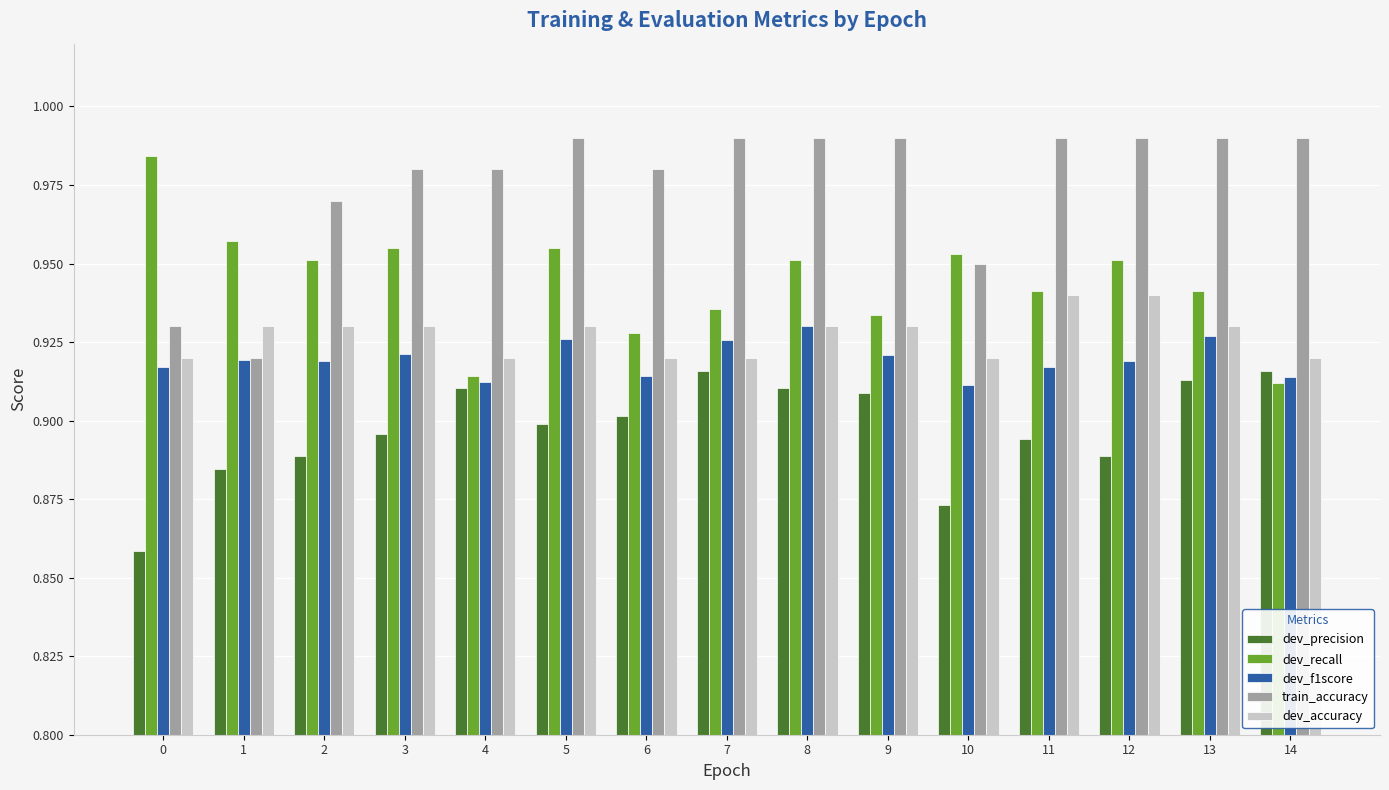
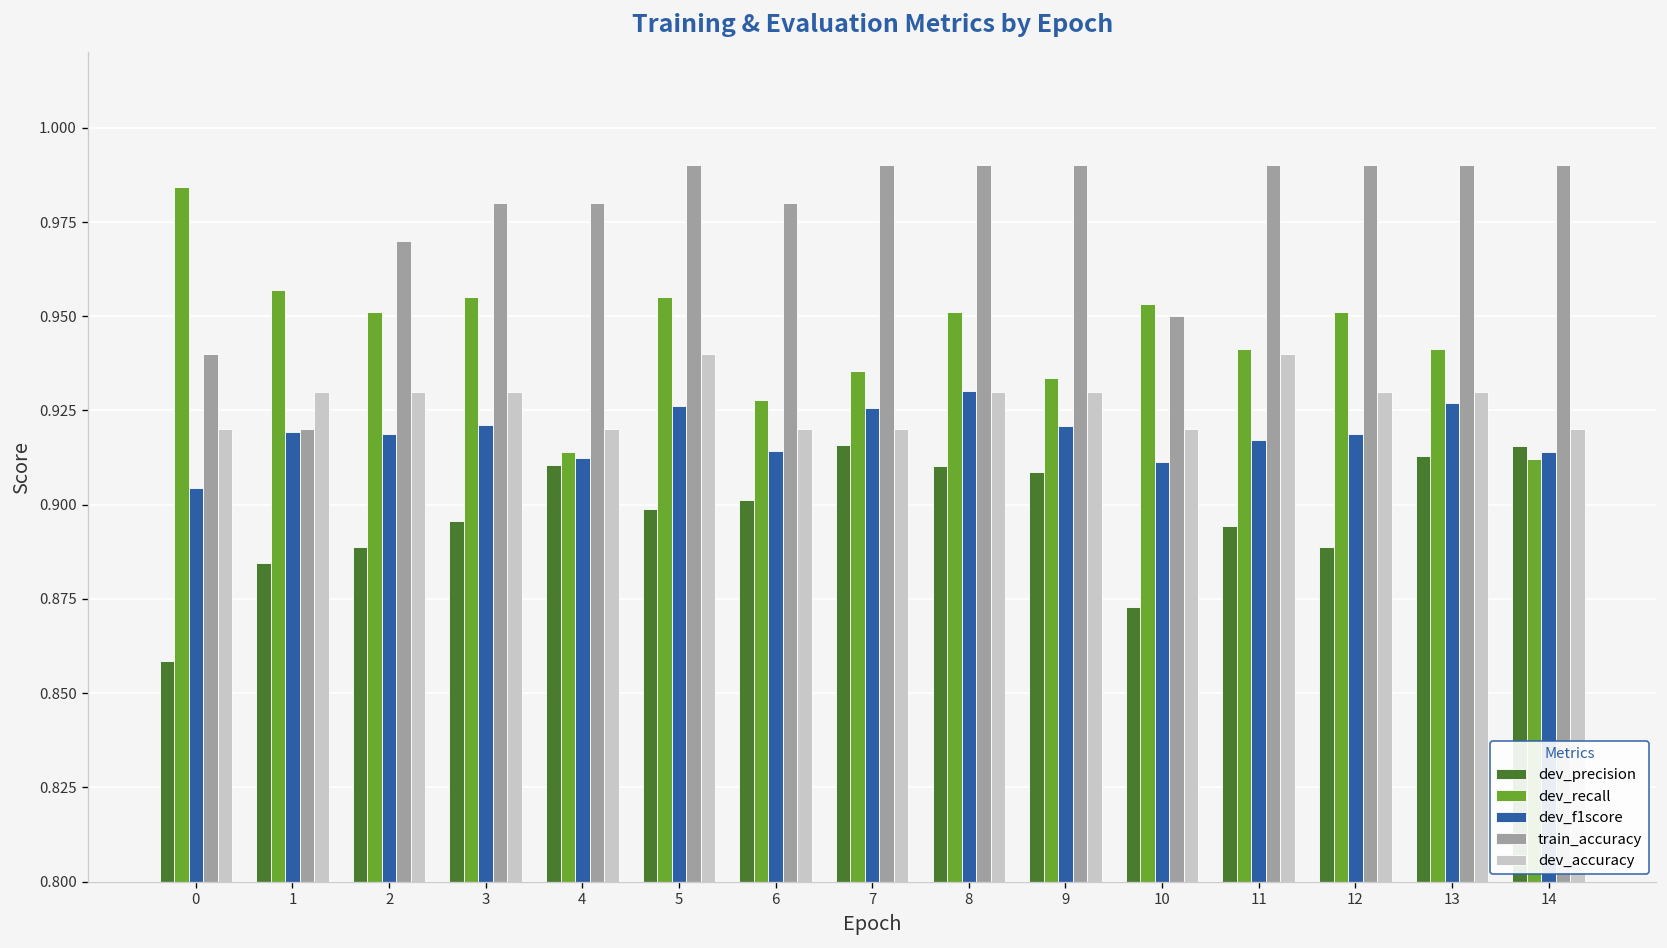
  {
    "dev_f1score": {
-     "0": 0.917,
+     "0": 0.904,
      "1": 0.919,
      "2": 0.919,
      "3": 0.921,
      "4": 0.912,
      "5": 0.926,
      "6": 0.914,
      "7": 0.926,
      "8": 0.930,
      "9": 0.921,
      "10": 0.911,
      "11": 0.917,
      "12": 0.919,
      "13": 0.927,
      "14": 0.914
    },
    "train_accuracy": {
-     "0": 0.93,
+     "0": 0.94,
      "1": 0.92,
      "2": 0.97,
      "3": 0.98,
      "4": 0.98,
      "5": 0.99,
      "6": 0.98,
      "7": 0.99,
      "8": 0.99,
      "9": 0.99,
      "10": 0.95,
      "11": 0.99,
      "12": 0.99,
      "13": 0.99,
      "14": 0.99
    },
    "dev_accuracy": {
      "0": 0.92,
      "1": 0.93,
      "2": 0.93,
      "3": 0.93,
      "4": 0.92,
-     "5": 0.93,
+     "5": 0.94,
      "6": 0.92,
      "7": 0.92,
      "8": 0.93,
      "9": 0.93,
      "10": 0.92,
      "11": 0.94,
-     "12": 0.94,
+     "12": 0.93,
      "13": 0.93,
      "14": 0.92
    }
  }
